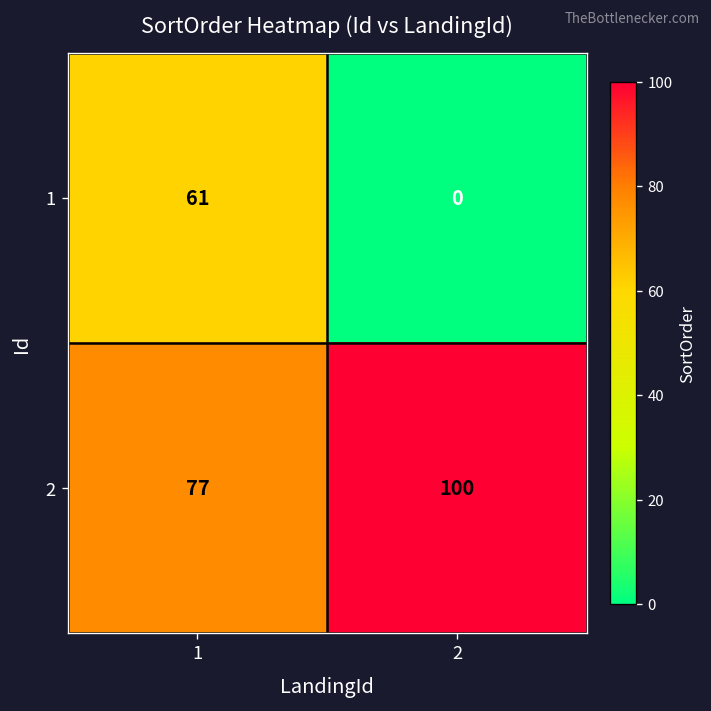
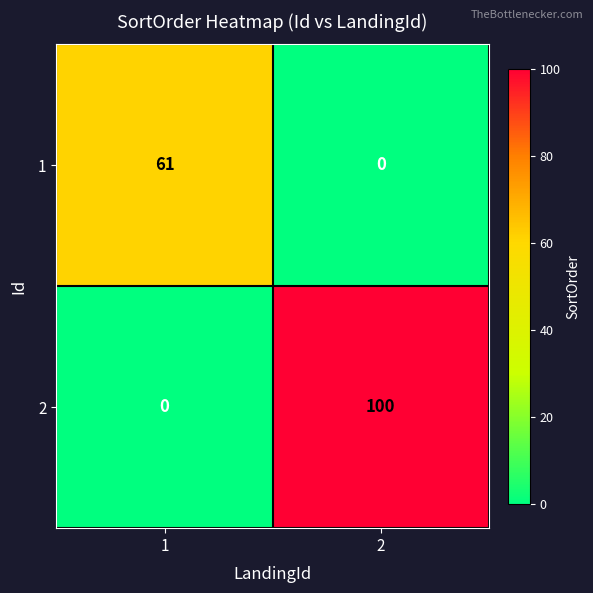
  {
    "1": {
      "1": 61,
      "2": 0
    },
    "2": {
-     "1": 77,
+     "1": 0,
      "2": 100
    }
  }
